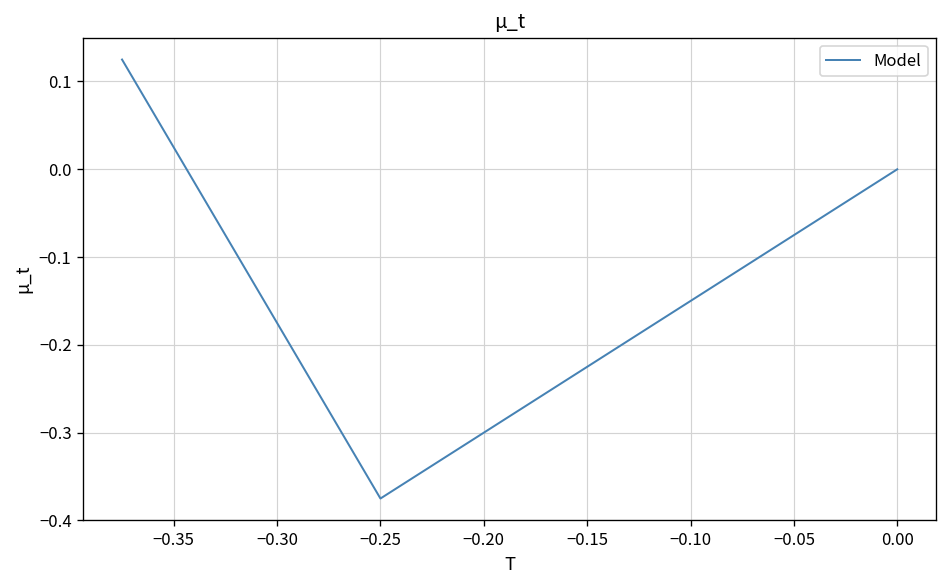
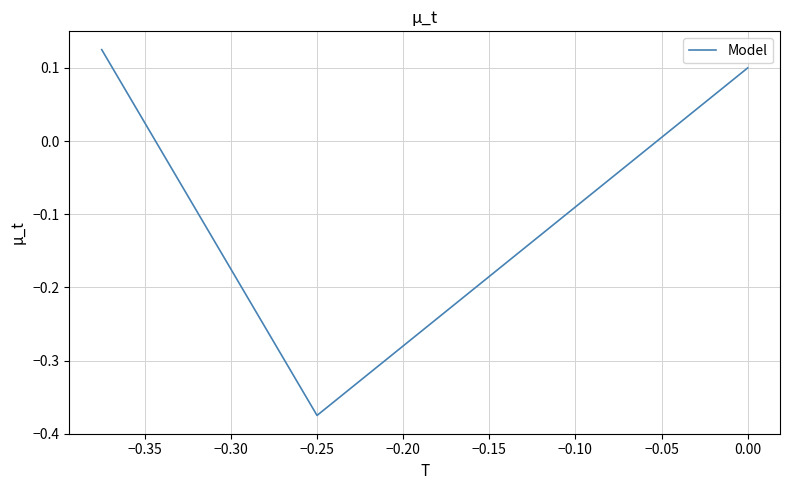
  {
    "−0.25": -0.38,
-   "0.00": 0.0
+   "0.00": 0.1
  }
